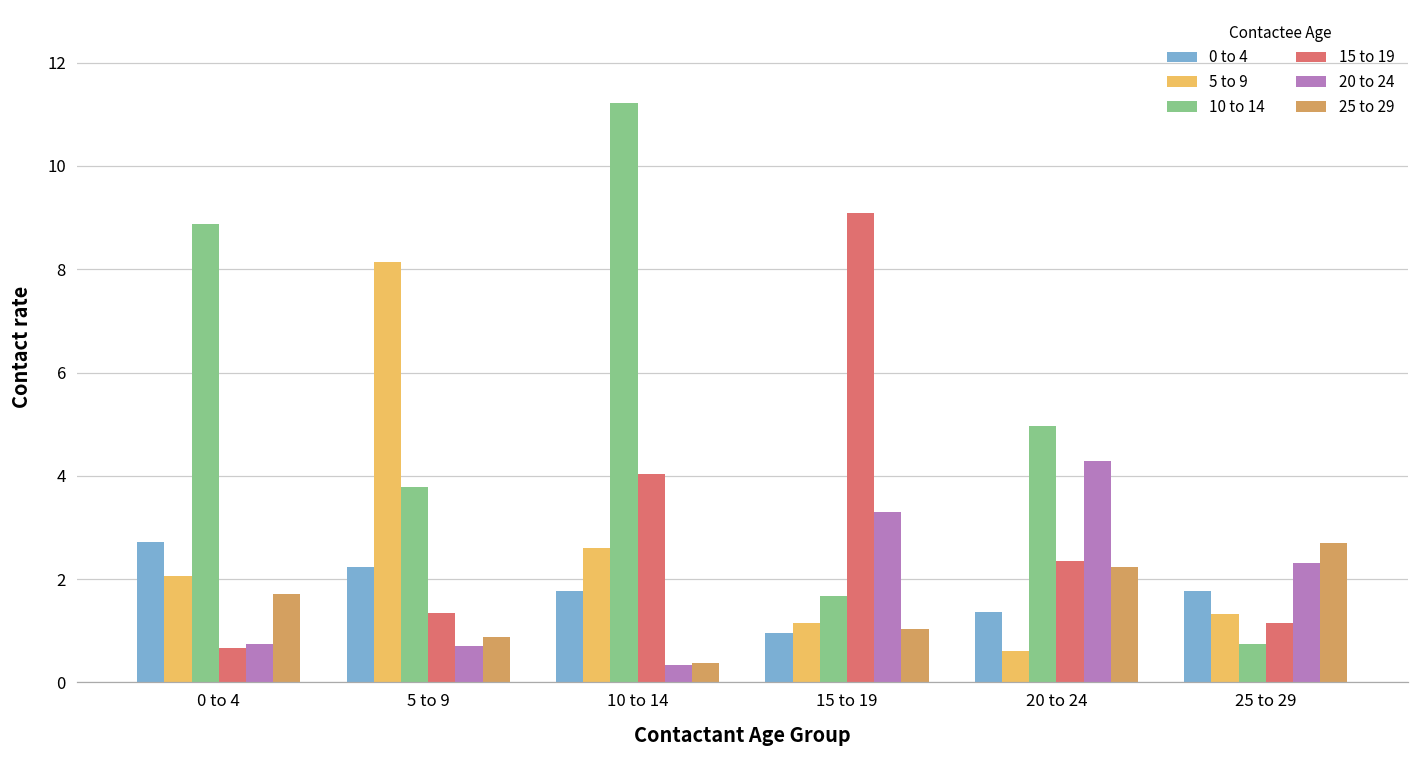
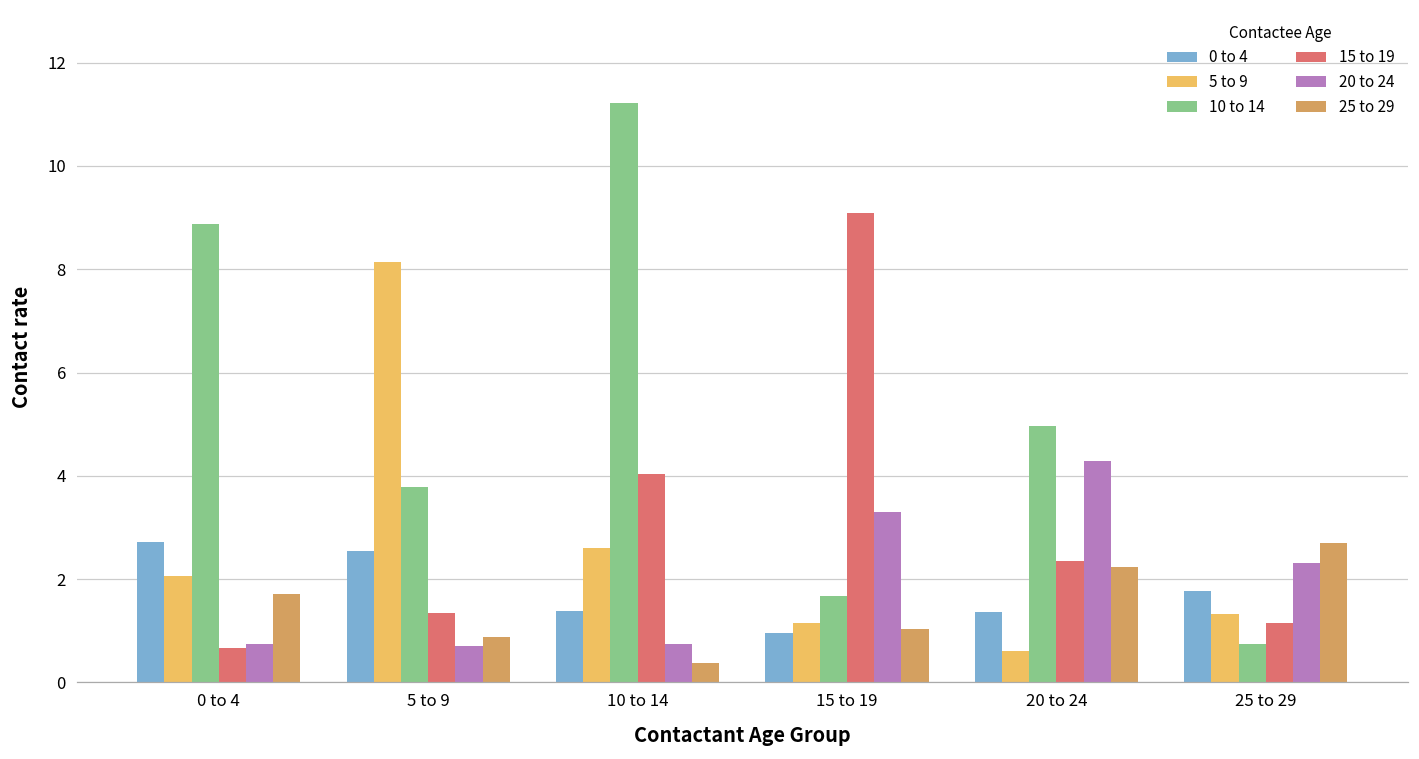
  {
    "0 to 4": {
      "0 to 4": 2.7,
-     "5 to 9": 2.2,
-     "10 to 14": 1.8,
+     "5 to 9": 2.5,
+     "10 to 14": 1.4,
      "15 to 19": 1.0,
      "20 to 24": 1.4,
      "25 to 29": 1.8
    },
    "10 to 14": {
      "0 to 4": 8.9,
      "5 to 9": 3.8,
      "10 to 14": 11.2,
      "15 to 19": 1.7,
      "20 to 24": 5.0,
      "25 to 29": 0.7
    },
    "20 to 24": {
      "0 to 4": 0.7,
      "5 to 9": 0.7,
-     "10 to 14": 0.3,
+     "10 to 14": 0.7,
      "15 to 19": 3.3,
      "20 to 24": 4.3,
      "25 to 29": 2.3
    }
  }
